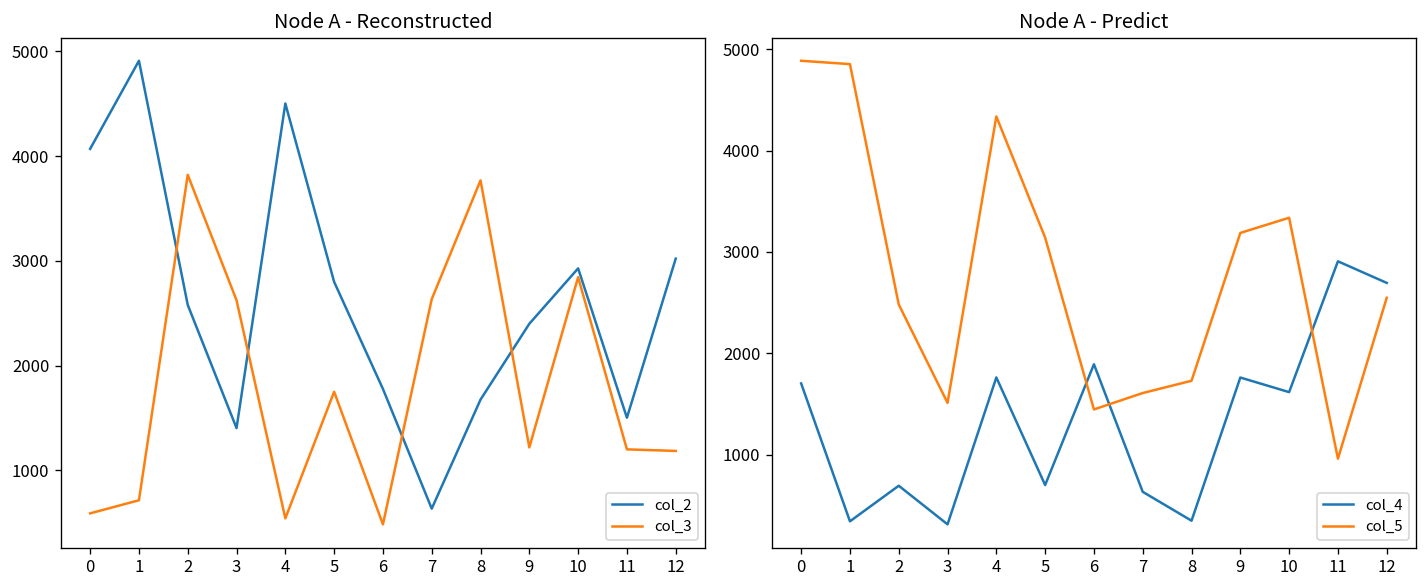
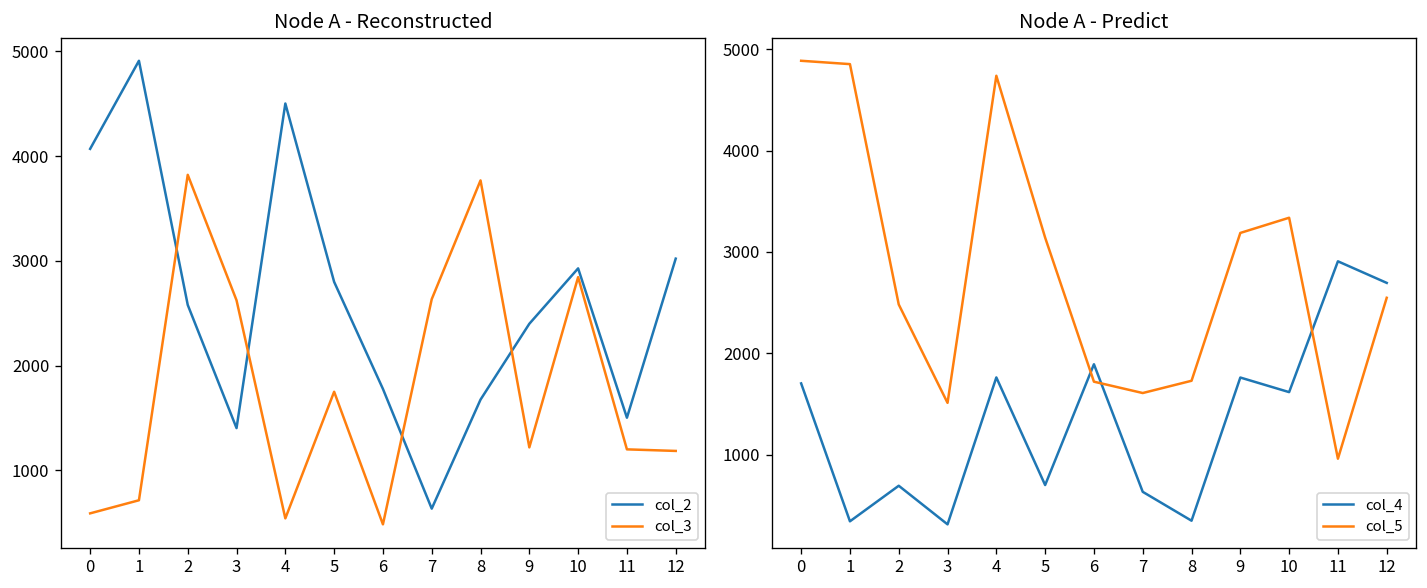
  {
    "Node A - Reconstructed": {
      "col_2": {
        "0": 4100,
        "1": 4900,
        "2": 2600,
        "3": 1400,
        "4": 4500,
        "5": 2800,
        "6": 1800,
        "7": 600,
        "8": 1700,
        "9": 2400,
        "10": 2900,
        "11": 1500,
        "12": 3000
      },
      "col_3": {
        "0": 600,
        "1": 700,
        "2": 3800,
        "3": 2600,
        "4": 500,
        "5": 1800,
        "6": 500,
        "7": 2600,
        "8": 3800,
        "9": 1200,
        "10": 2800,
        "11": 1200,
        "12": 1200
      }
    },
    "Node A - Predict": {
      "col_4": {
        "0": 1700,
        "1": 300,
        "2": 700,
        "3": 300,
        "4": 1800,
        "5": 700,
        "6": 1900,
        "7": 600,
        "8": 300,
        "9": 1800,
        "10": 1600,
        "11": 2900,
        "12": 2700
      },
      "col_5": {
        "0": 4900,
        "1": 4900,
        "2": 2500,
        "3": 1500,
-       "4": 4300,
+       "4": 4700,
        "5": 3100,
-       "6": 1400,
+       "6": 1700,
        "7": 1600,
        "8": 1700,
        "9": 3200,
        "10": 3300,
        "11": 1000,
        "12": 2500
      }
    }
  }
